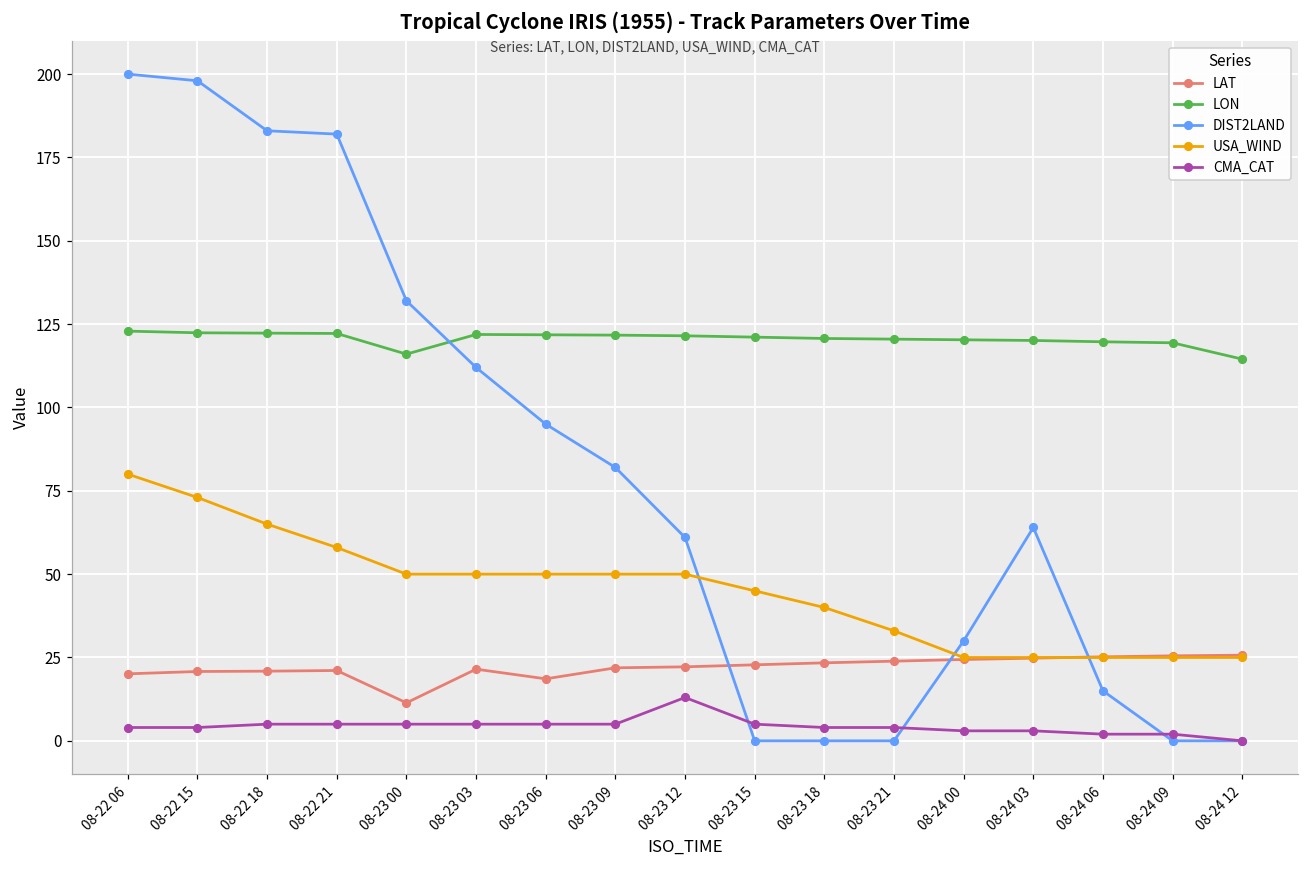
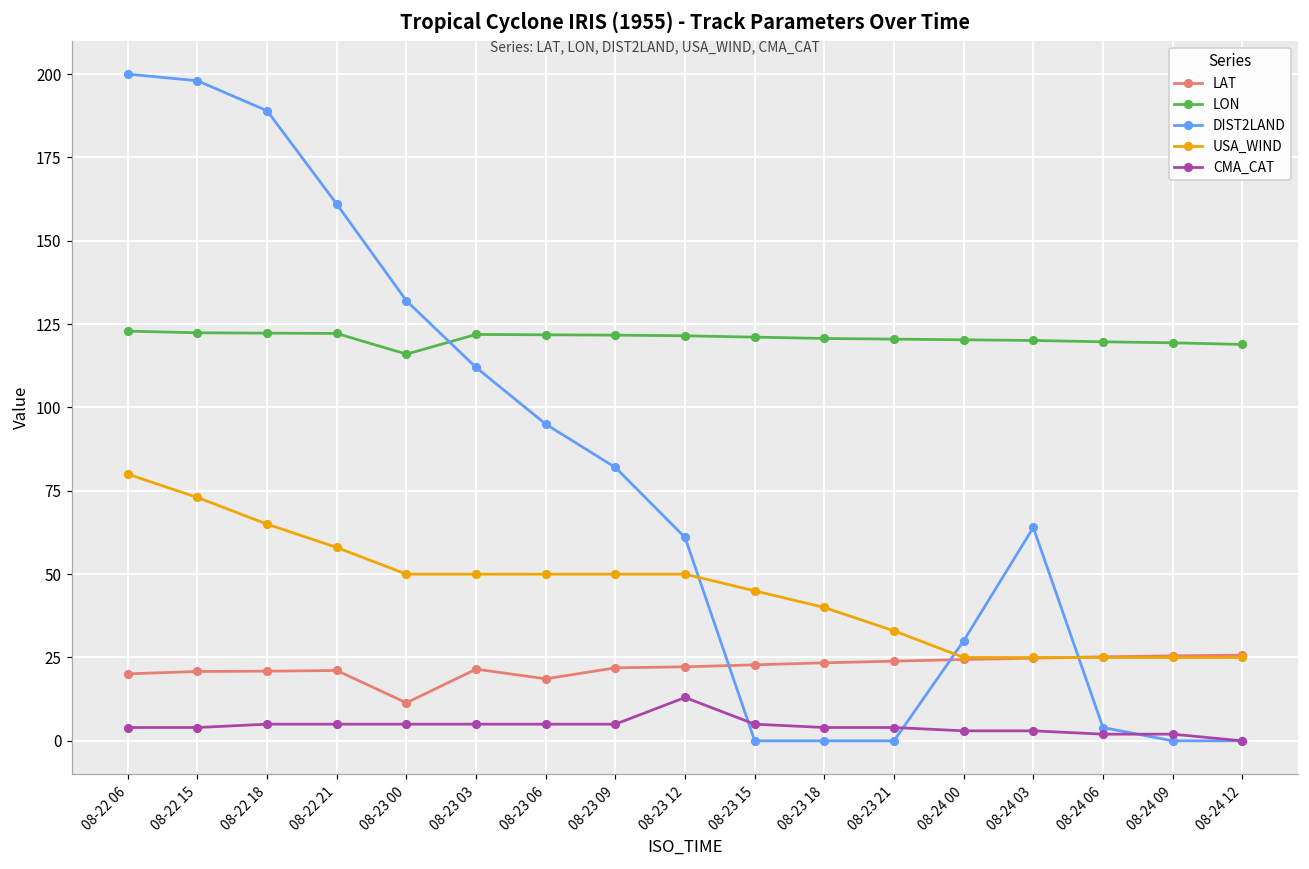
  {
    "LAT": {
      "08-22 06": 20,
      "08-22 15": 21,
      "08-22 18": 21,
      "08-22 21": 21,
      "08-23 00": 11,
      "08-23 03": 22,
      "08-23 06": 19,
      "08-23 09": 22,
      "08-23 12": 22,
      "08-23 15": 23,
      "08-23 18": 23,
      "08-23 21": 24
    },
    "LON": {
      "08-22 06": 123,
      "08-22 15": 122,
      "08-22 18": 122,
      "08-22 21": 122,
      "08-23 00": 116,
      "08-23 03": 122,
      "08-23 06": 122,
      "08-23 09": 122,
      "08-23 12": 122,
      "08-23 15": 121,
      "08-23 18": 121,
      "08-23 21": 121,
      "08-24 00": 120,
      "08-24 03": 120,
      "08-24 06": 120,
      "08-24 09": 119,
-     "08-24 12": 115
+     "08-24 12": 119
    },
    "DIST2LAND": {
      "08-22 06": 200,
      "08-22 15": 198,
-     "08-22 18": 183,
-     "08-22 21": 182,
+     "08-22 18": 189,
+     "08-22 21": 161,
      "08-23 00": 132,
      "08-23 03": 112,
      "08-23 06": 95,
      "08-23 09": 82,
      "08-23 12": 61,
      "08-23 15": 0,
      "08-23 18": 0,
      "08-23 21": 0,
      "08-24 00": 30,
      "08-24 03": 64,
-     "08-24 06": 15,
+     "08-24 06": 4,
      "08-24 09": 0
    },
    "USA_WIND": {
      "08-22 06": 80,
      "08-22 15": 73,
      "08-22 18": 65,
      "08-22 21": 58,
      "08-23 00": 50,
      "08-23 03": 50,
      "08-23 06": 50,
      "08-23 09": 50,
      "08-23 12": 50,
      "08-23 15": 45,
      "08-23 18": 40,
      "08-23 21": 33
    },
    "CMA_CAT": {
      "08-22 06": 4,
      "08-22 15": 4,
      "08-22 18": 5,
      "08-22 21": 5,
      "08-23 00": 5,
      "08-23 03": 5,
      "08-23 06": 5,
      "08-23 09": 5,
      "08-23 12": 13,
      "08-23 15": 5,
      "08-23 18": 4,
      "08-23 21": 4,
      "08-24 00": 3,
      "08-24 03": 3,
      "08-24 06": 2,
      "08-24 09": 2
    }
  }
